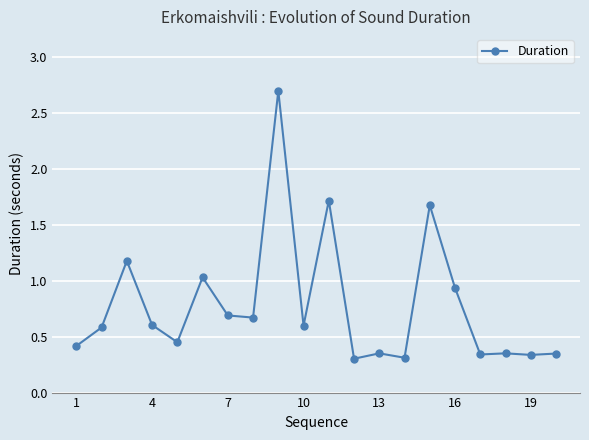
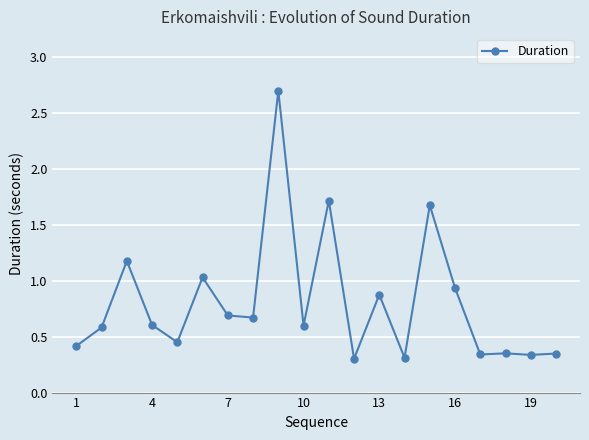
  {
    "1": 0.42,
    "4": 0.60,
    "7": 0.69,
    "10": 0.60,
-   "13": 0.35,
+   "13": 0.87,
    "16": 0.93,
    "19": 0.34
  }
